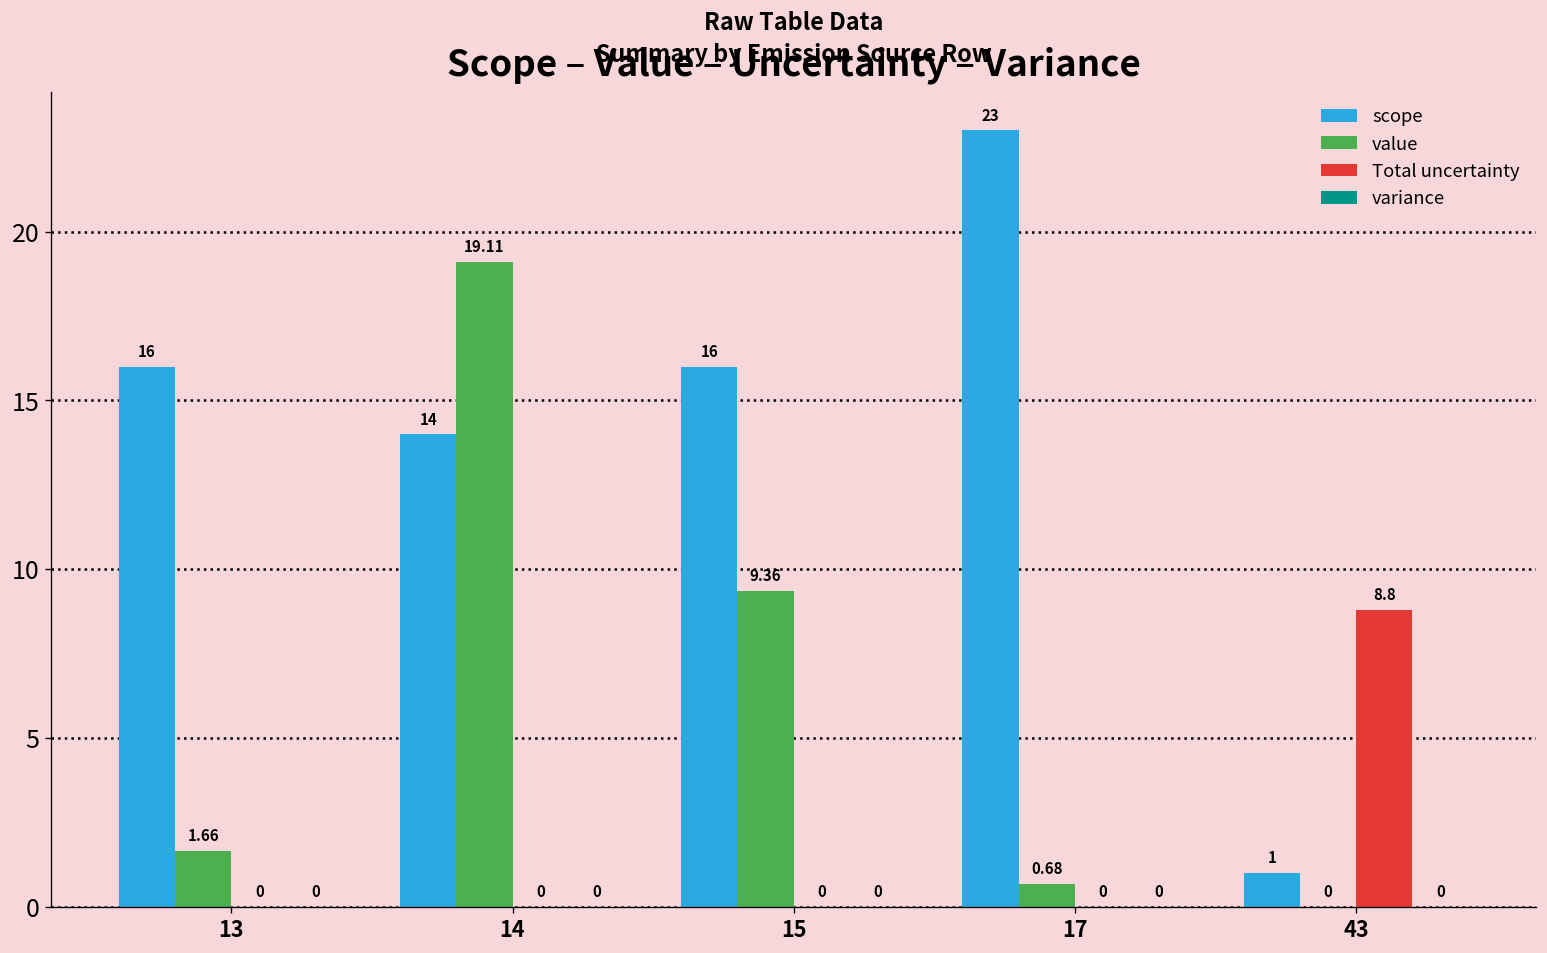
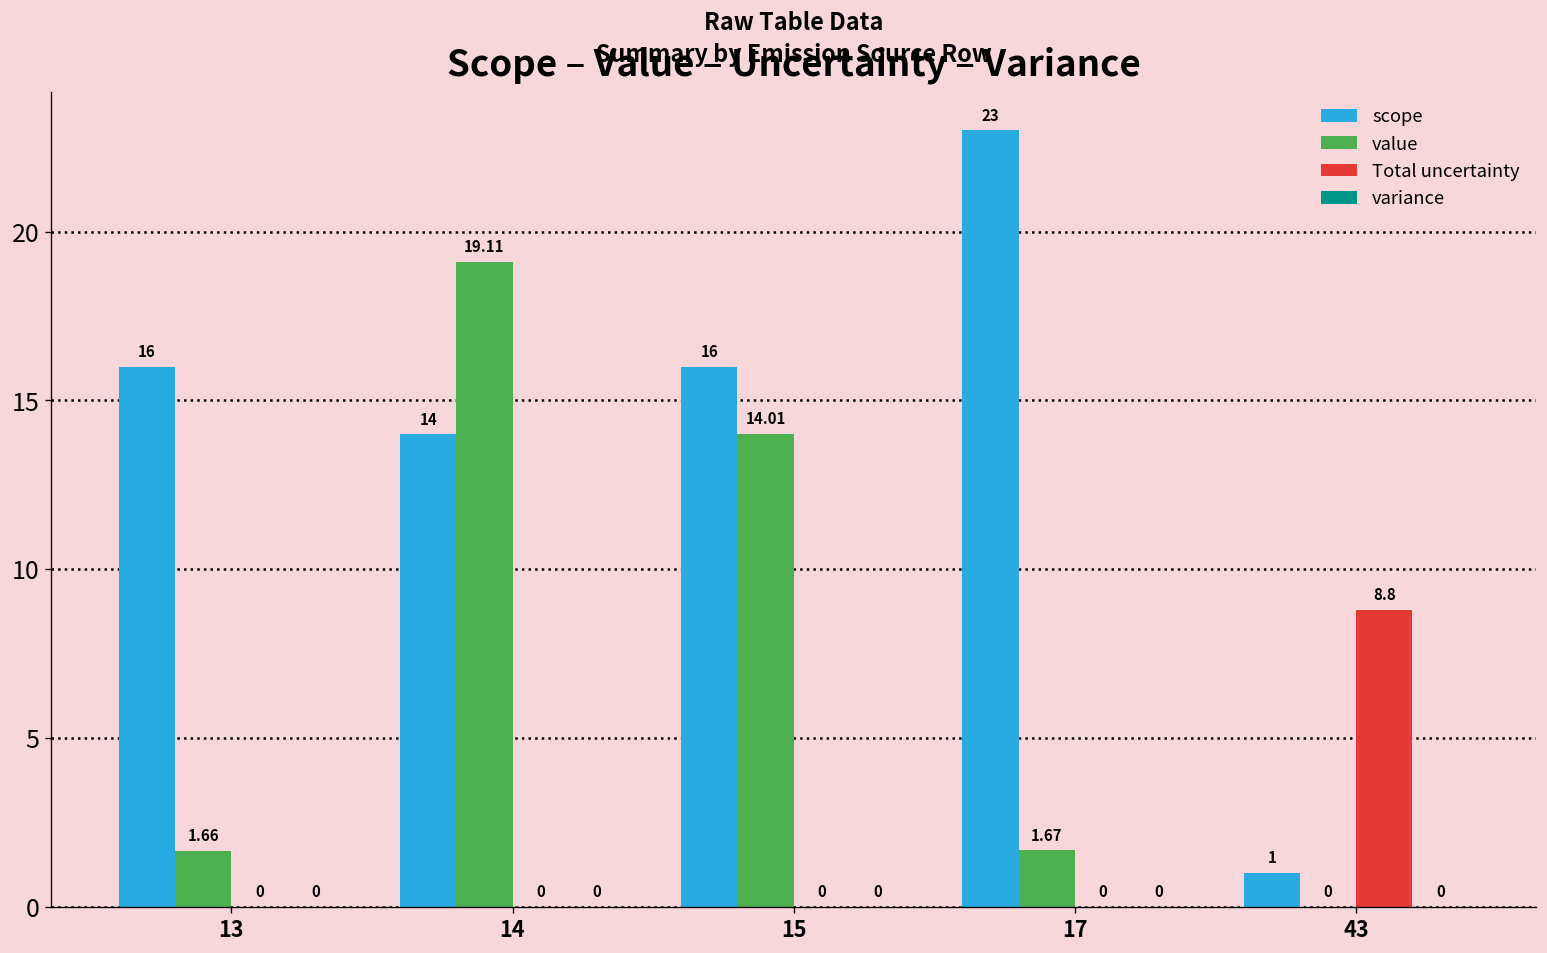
  {
    "scope": {
      "13": 16,
      "14": 14,
      "15": 16,
      "17": 23,
      "43": 1
    },
    "value": {
      "13": 1.66,
      "14": 19.11,
-     "15": 9.36,
-     "17": 0.68,
+     "15": 14.01,
+     "17": 1.67,
      "43": 0
    },
    "Total uncertainty": {
      "13": 0,
      "14": 0,
      "15": 0,
      "17": 0,
      "43": 8.8
    },
    "variance": {
      "13": 0,
      "14": 0,
      "15": 0,
      "17": 0,
      "43": 0
    }
  }
